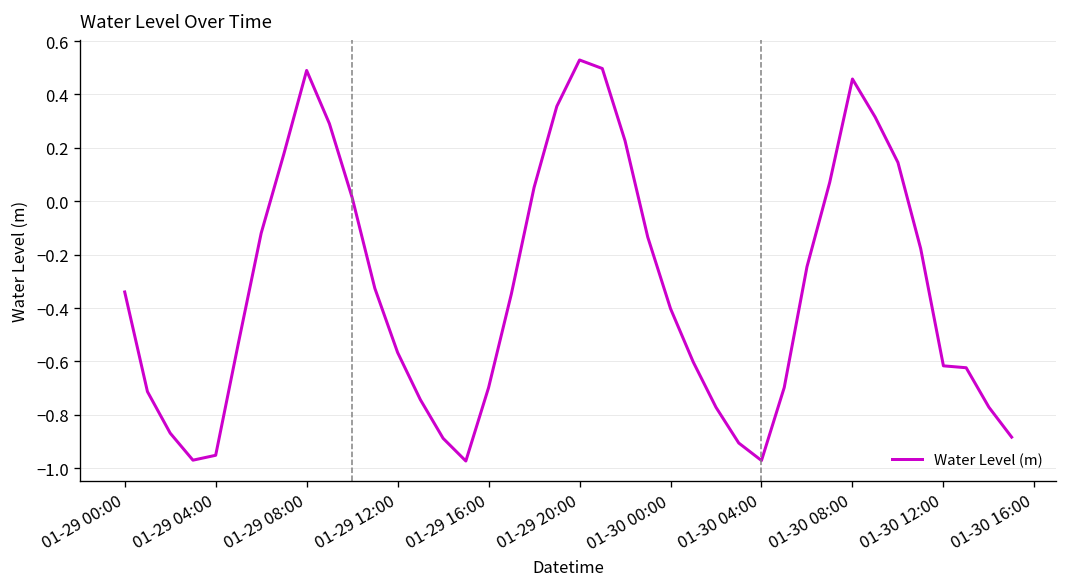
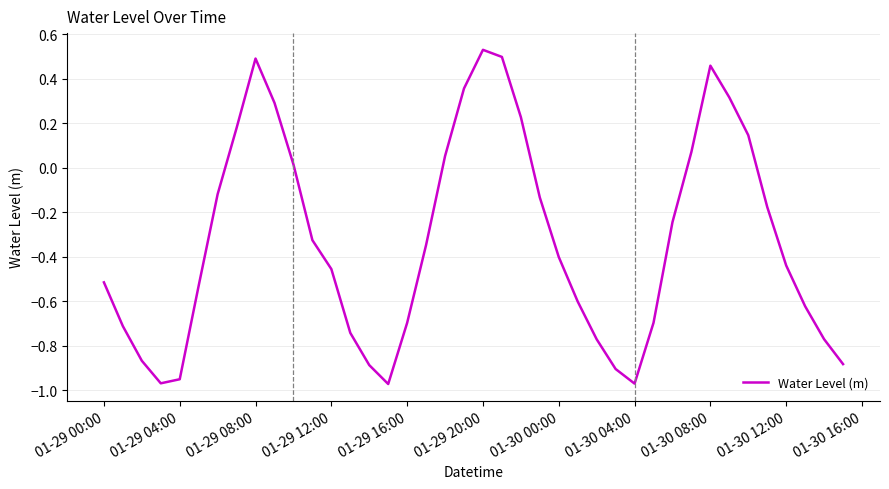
  {
-   "01-29 00:00": -0.34,
+   "01-29 00:00": -0.52,
    "01-29 04:00": -0.95,
    "01-29 08:00": 0.49,
-   "01-29 12:00": -0.57,
+   "01-29 12:00": -0.46,
    "01-29 16:00": -0.70,
    "01-29 20:00": 0.53,
    "01-30 00:00": -0.40,
    "01-30 04:00": -0.97,
    "01-30 08:00": 0.46,
-   "01-30 12:00": -0.62
+   "01-30 12:00": -0.44
  }
